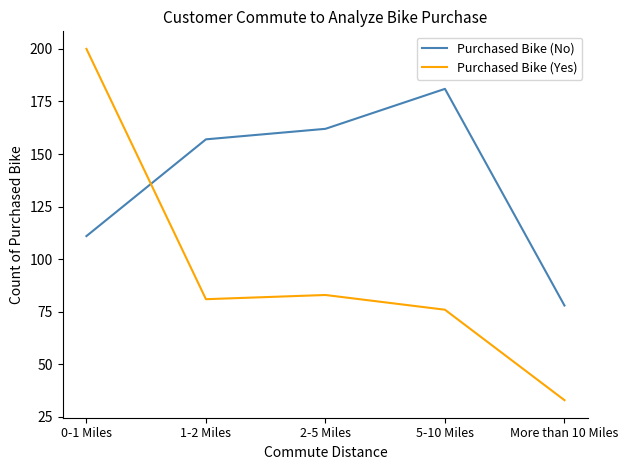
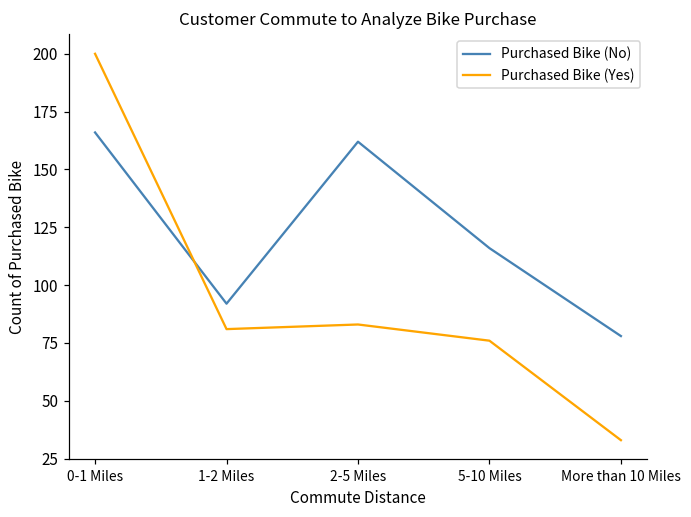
  {
    "Purchased Bike (No)": {
-     "0-1 Miles": 111,
-     "1-2 Miles": 157,
+     "0-1 Miles": 166,
+     "1-2 Miles": 92,
      "2-5 Miles": 162,
-     "5-10 Miles": 181,
+     "5-10 Miles": 116,
      "More than 10 Miles": 78
    },
    "Purchased Bike (Yes)": {
      "0-1 Miles": 200,
      "1-2 Miles": 81,
      "2-5 Miles": 83,
      "5-10 Miles": 76,
      "More than 10 Miles": 33
    }
  }
